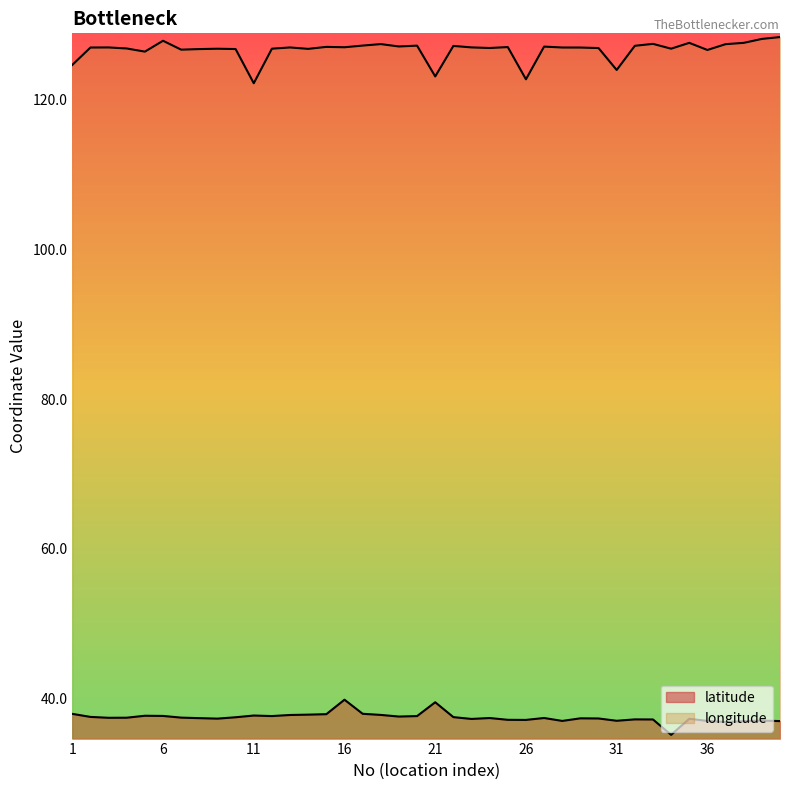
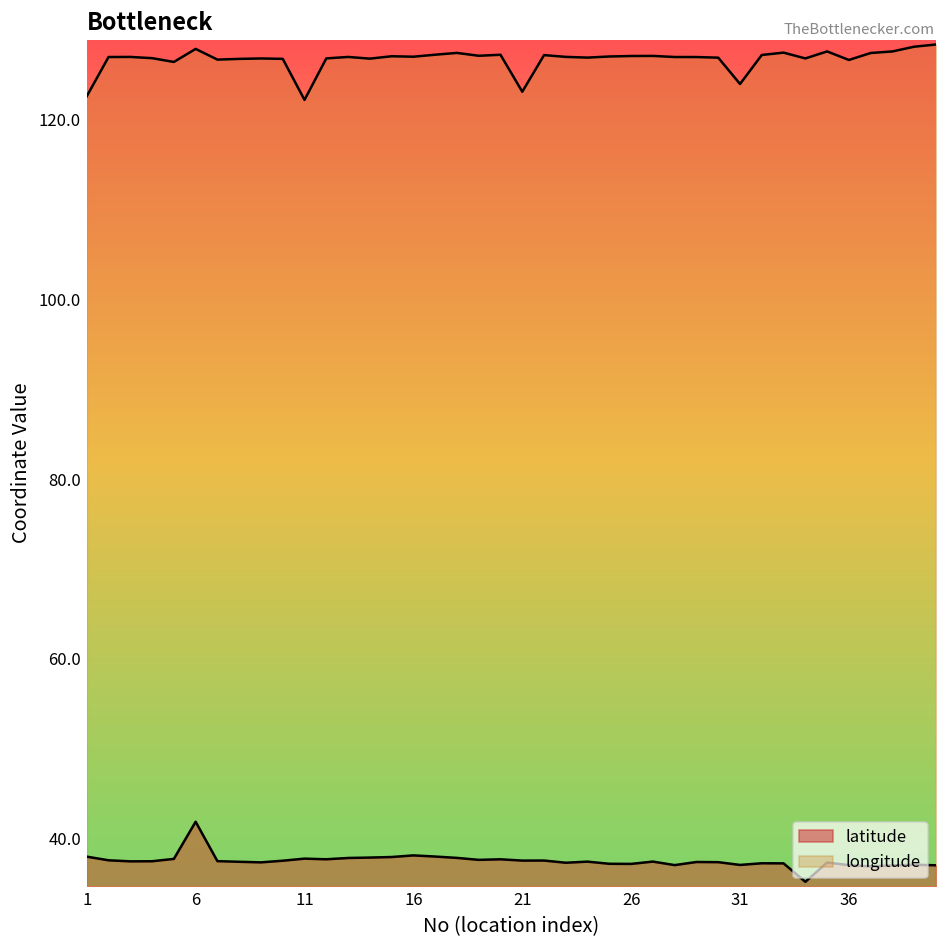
  {
    "latitude": {
      "1": 38,
-     "6": 38,
+     "6": 42,
      "11": 38,
-     "16": 40,
-     "21": 40,
+     "16": 38,
+     "21": 38,
      "26": 37,
      "31": 37
    },
    "longitude": {
-     "1": 125,
+     "1": 123,
      "6": 128,
      "11": 122,
      "16": 127,
      "21": 123,
-     "26": 123,
+     "26": 127,
      "31": 124,
      "36": 127
    }
  }
